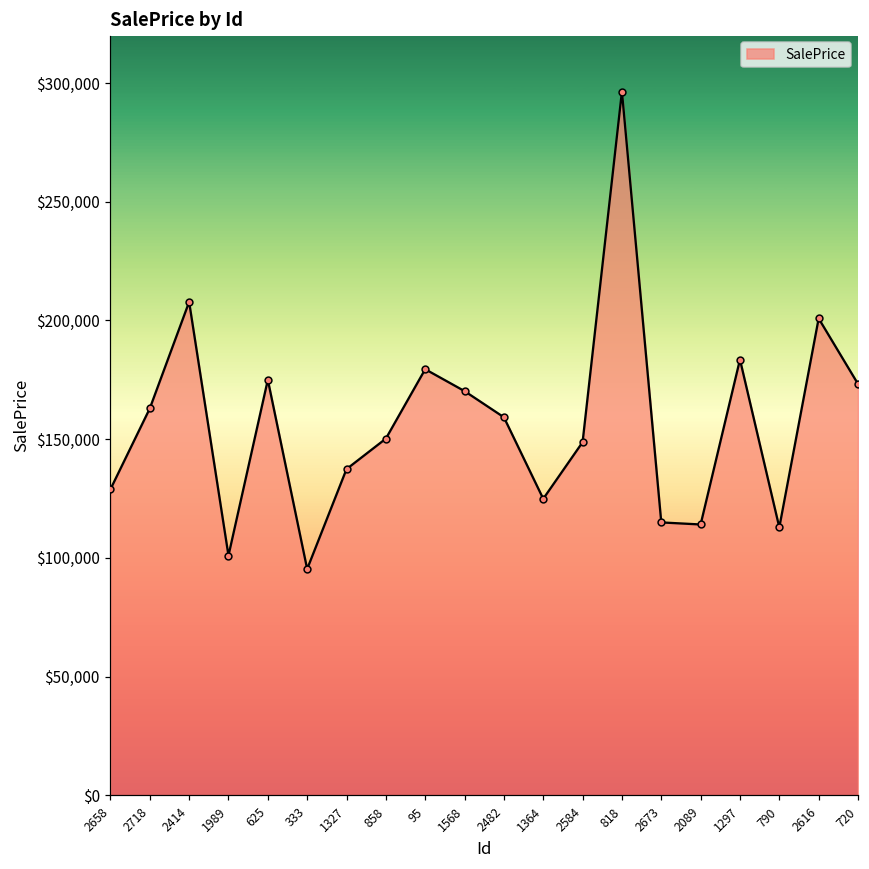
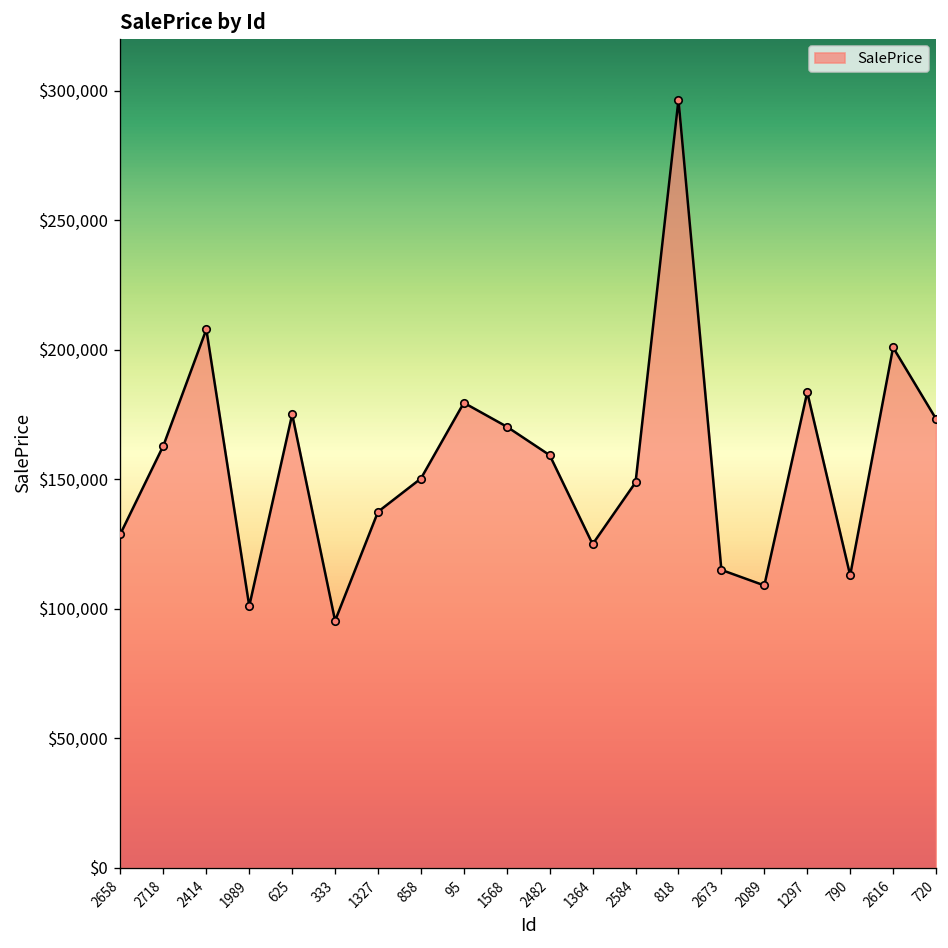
  {
    "2658": "$129,000",
    "2718": "$163,000",
    "2414": "$208,000",
    "1989": "$101,000",
    "625": "$175,000",
    "333": "$95,000",
    "1327": "$137,000",
    "858": "$150,000",
    "95": "$179,000",
    "1568": "$170,000",
    "2482": "$159,000",
    "1364": "$125,000",
    "2584": "$149,000",
    "818": "$296,000",
    "2673": "$115,000",
-   "2089": "$114,000",
+   "2089": "$109,000",
    "1297": "$184,000",
    "790": "$113,000",
    "2616": "$201,000",
    "720": "$173,000"
  }
